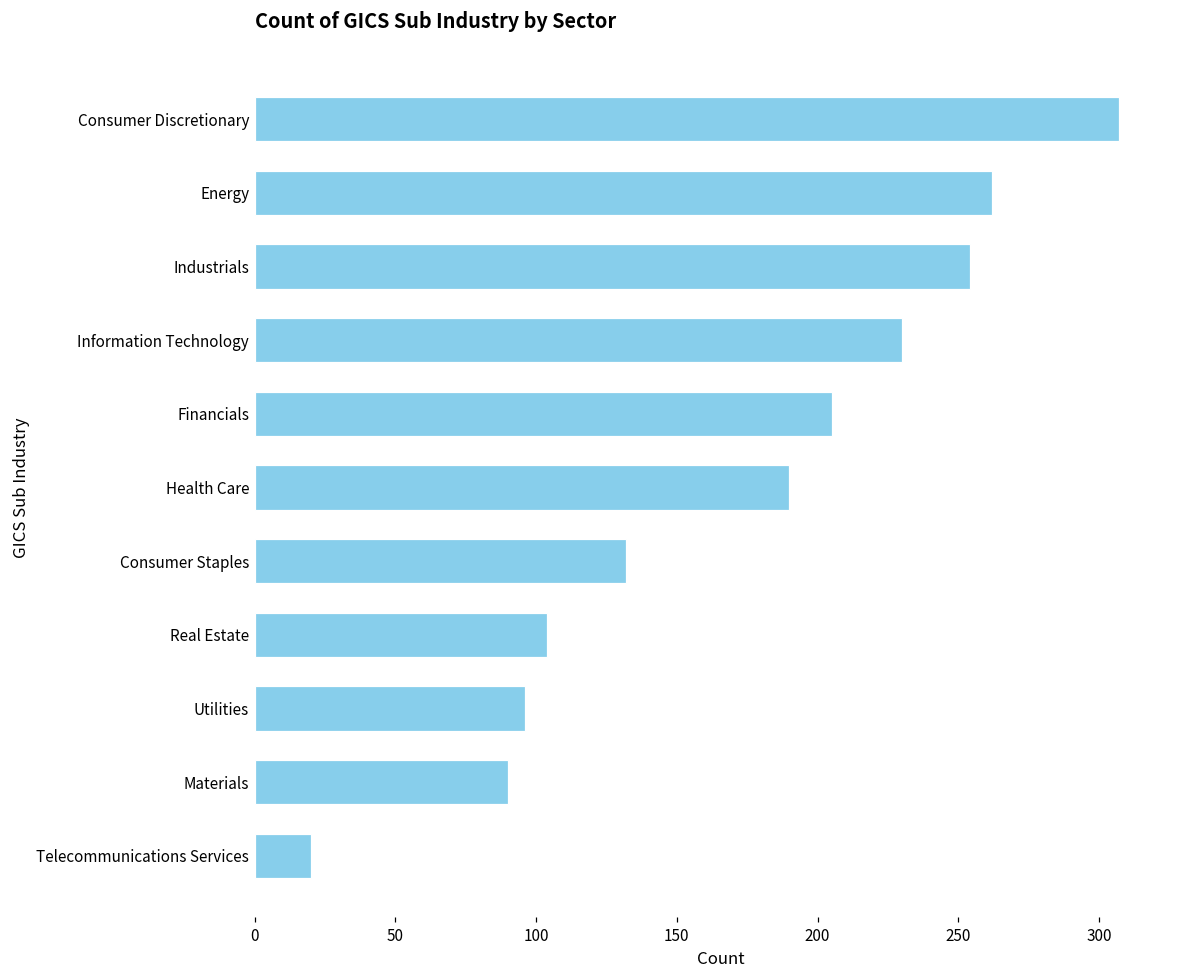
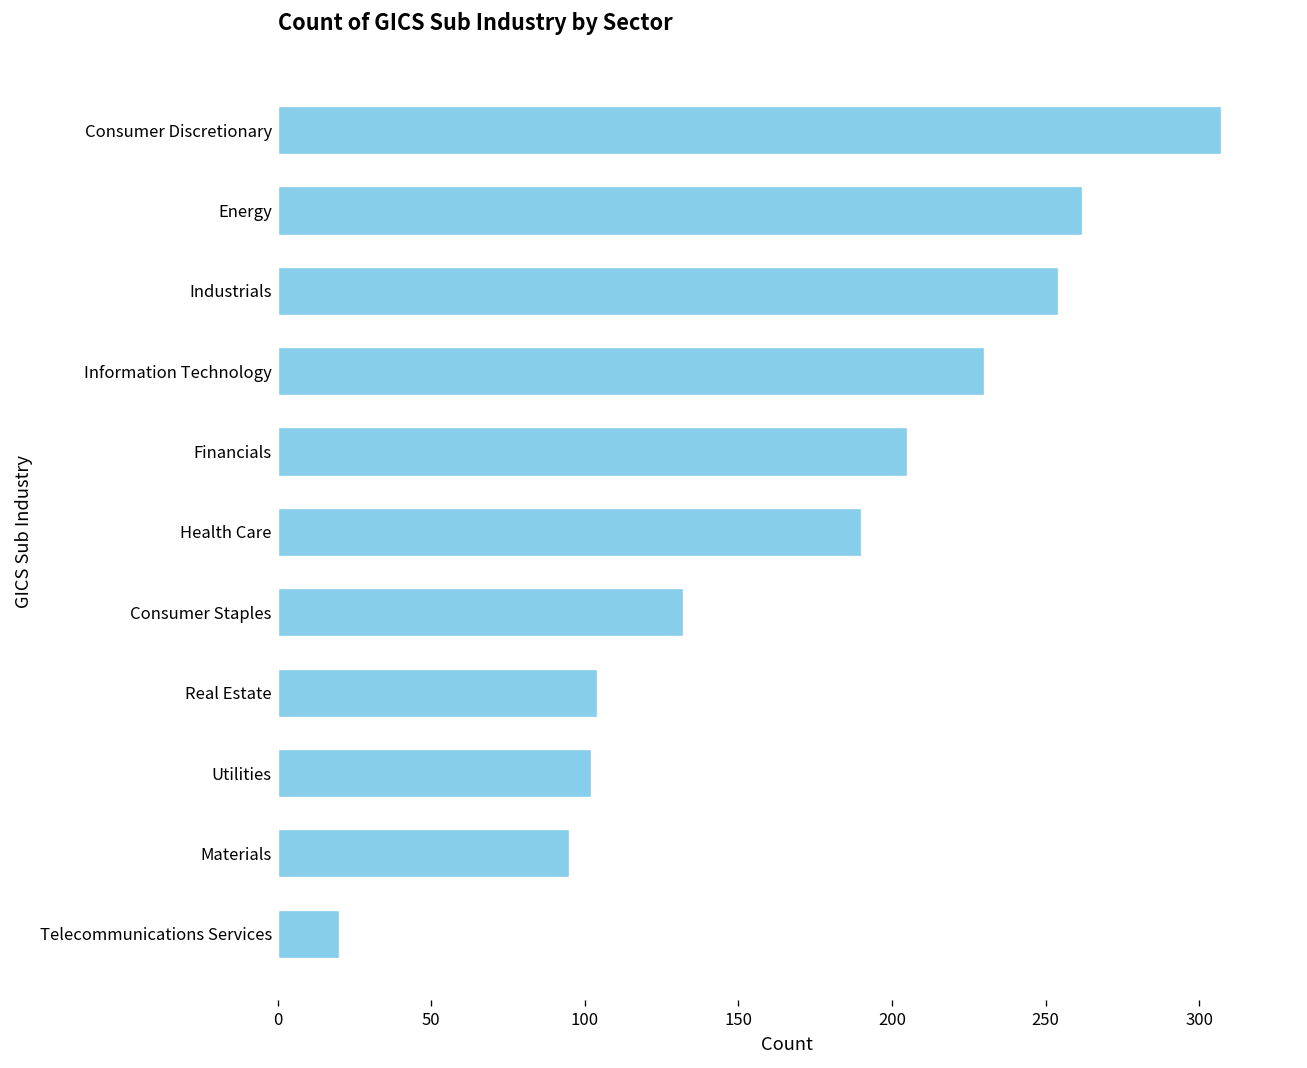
  {
    "Consumer Discretionary": 307,
    "Energy": 262,
    "Industrials": 254,
    "Information Technology": 230,
    "Financials": 205,
    "Health Care": 190,
    "Consumer Staples": 132,
    "Real Estate": 104,
-   "Utilities": 96,
-   "Materials": 90,
+   "Utilities": 102,
+   "Materials": 95,
    "Telecommunications Services": 20
  }
